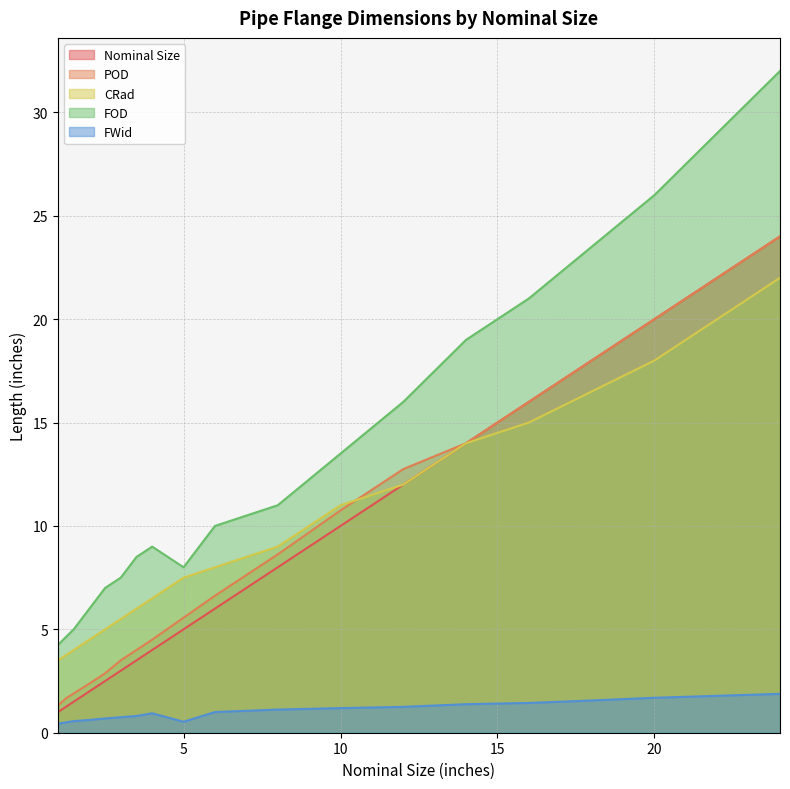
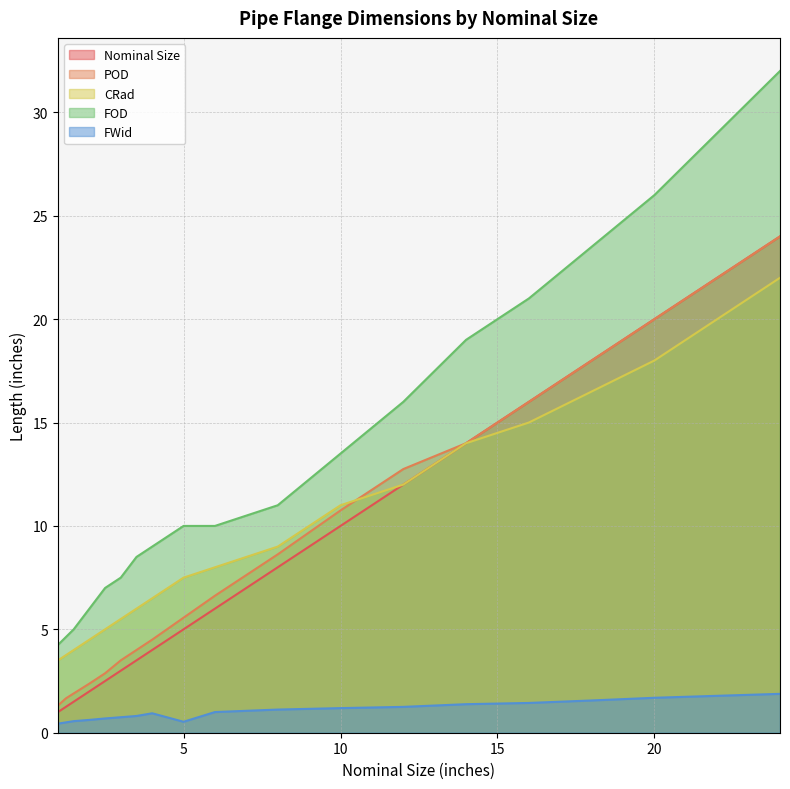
  {
    "FOD": {
-     "5": 8,
+     "5": 10,
      "10": 13.5,
      "20": 26
    },
    "FWid": {
      "5": 0.5,
      "10": 1.2,
      "20": 1.7
    }
  }
